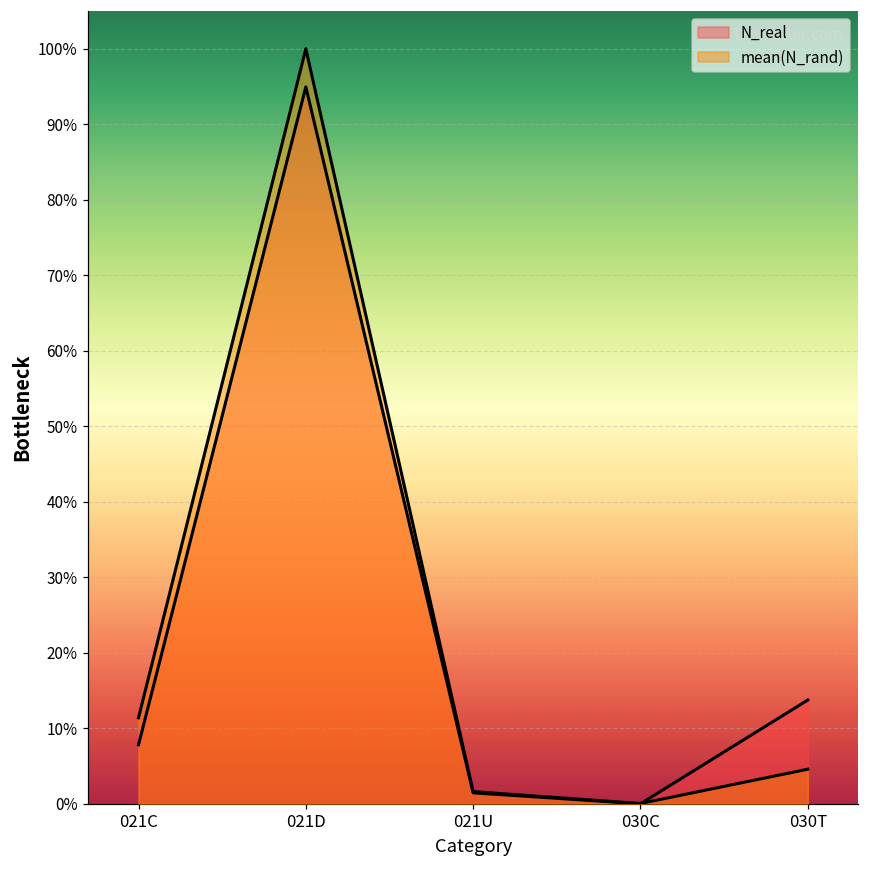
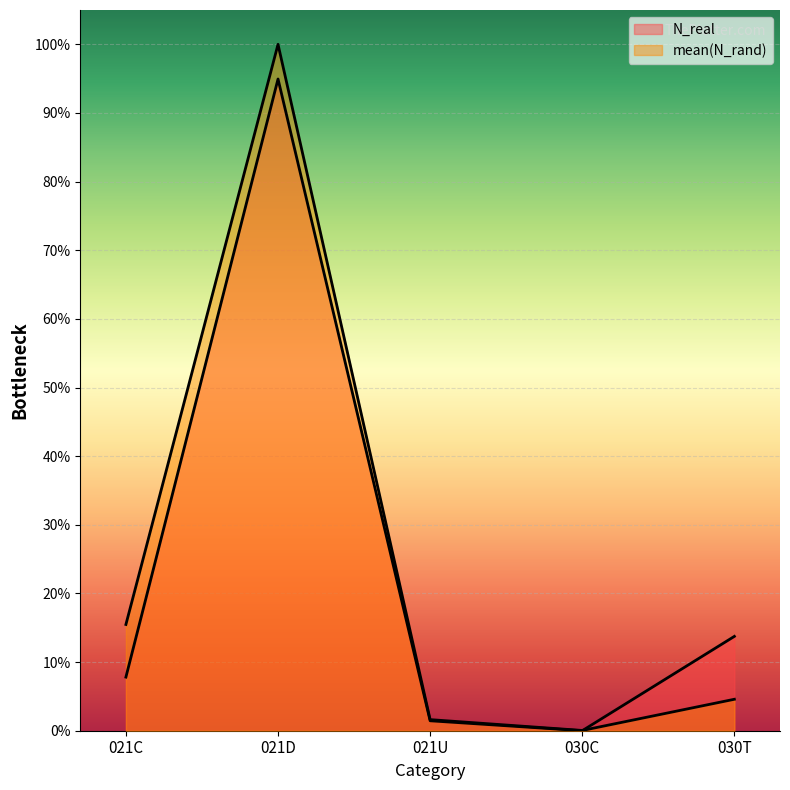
  {
    "N_real": {
      "021C": "8%",
      "021D": "95%",
      "030T": "14%"
    },
    "mean(N_rand)": {
-     "021C": "11%",
+     "021C": "15%",
      "021D": "100%",
      "030T": "5%"
    }
  }
